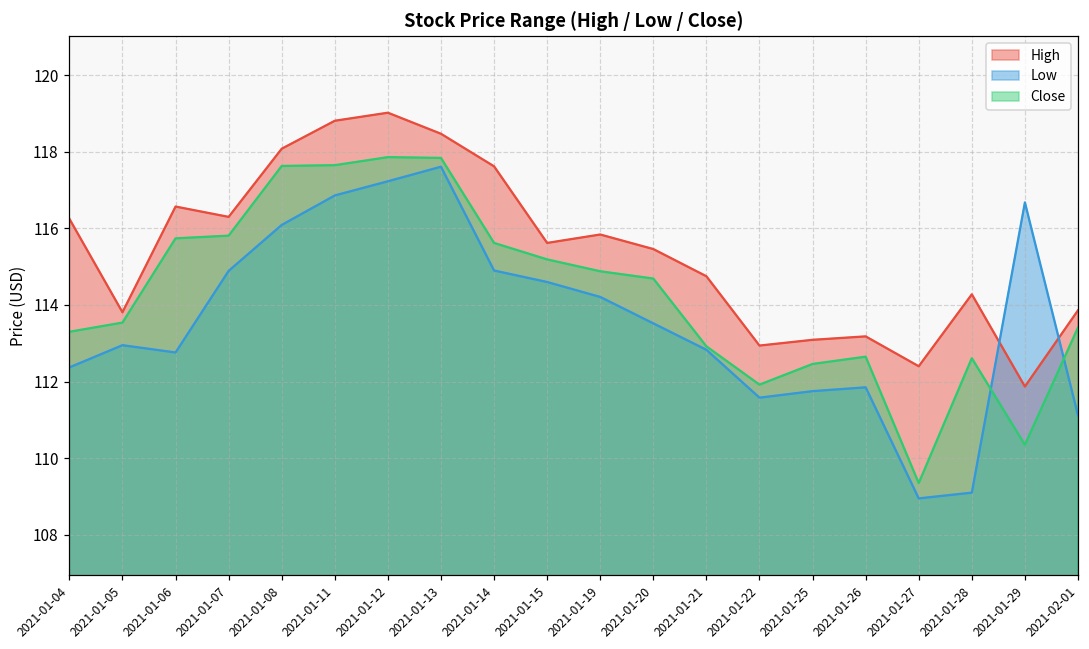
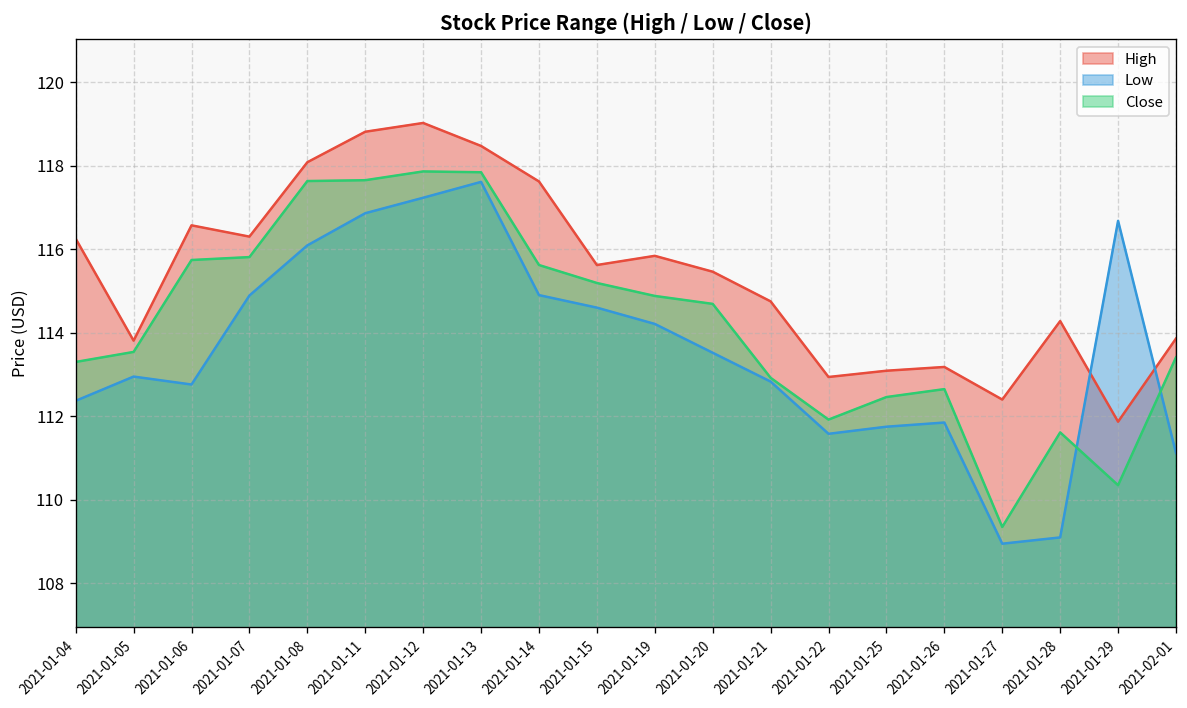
  {
    "High": {
      "2021-01-04": 116.3,
      "2021-01-05": 113.8,
      "2021-01-06": 116.6,
      "2021-01-07": 116.3,
      "2021-01-08": 118.1,
      "2021-01-11": 118.8,
      "2021-01-12": 119.0,
      "2021-01-13": 118.5,
      "2021-01-14": 117.6,
      "2021-01-15": 115.6,
      "2021-01-19": 115.8,
      "2021-01-20": 115.5,
      "2021-01-21": 114.8,
      "2021-01-22": 112.9,
      "2021-01-25": 113.1,
      "2021-01-26": 113.2,
      "2021-01-27": 112.4,
      "2021-01-28": 114.3,
      "2021-01-29": 111.9,
      "2021-02-01": 113.9
    },
    "Low": {
      "2021-01-04": 112.4,
      "2021-01-05": 112.9,
      "2021-01-06": 112.8,
      "2021-01-07": 114.9,
      "2021-01-08": 116.1,
      "2021-01-11": 116.9,
      "2021-01-12": 117.2,
      "2021-01-13": 117.6,
      "2021-01-14": 114.9,
      "2021-01-15": 114.6,
      "2021-01-19": 114.2,
      "2021-01-20": 113.5,
      "2021-01-21": 112.8,
      "2021-01-22": 111.6,
      "2021-01-25": 111.8,
      "2021-01-26": 111.8,
      "2021-01-27": 108.9,
      "2021-01-28": 109.1,
      "2021-01-29": 116.7,
      "2021-02-01": 111.1
    },
    "Close": {
      "2021-01-04": 113.3,
      "2021-01-05": 113.5,
      "2021-01-06": 115.7,
      "2021-01-07": 115.8,
      "2021-01-08": 117.6,
      "2021-01-11": 117.7,
      "2021-01-12": 117.9,
      "2021-01-13": 117.8,
      "2021-01-14": 115.6,
      "2021-01-15": 115.2,
      "2021-01-19": 114.9,
      "2021-01-20": 114.7,
      "2021-01-21": 112.9,
      "2021-01-22": 111.9,
      "2021-01-25": 112.5,
      "2021-01-26": 112.7,
      "2021-01-27": 109.3,
-     "2021-01-28": 112.6,
+     "2021-01-28": 111.6,
      "2021-01-29": 110.3,
      "2021-02-01": 113.4
    }
  }
